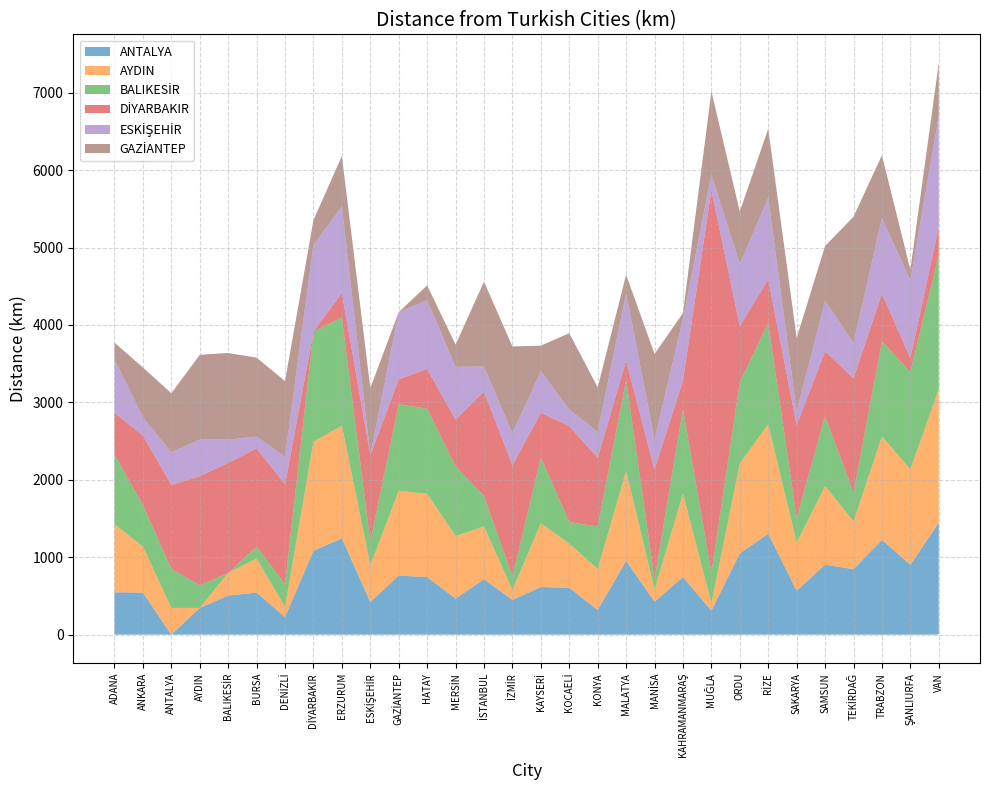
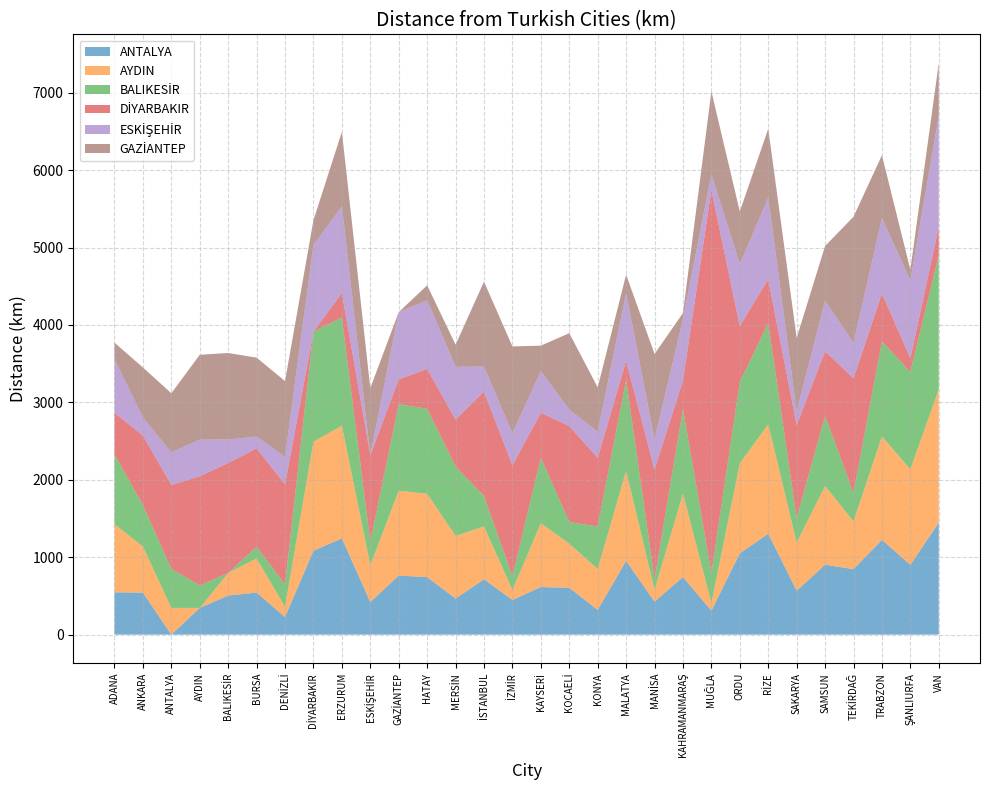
  {
    "ANTALYA": {
      "ADANA": 500,
      "ANKARA": 500,
      "ANTALYA": 0,
      "BALIKESİR": 500,
      "BURSA": 500,
      "DENİZLİ": 200,
      "DİYARBAKIR": 1100,
      "ERZURUM": 1200,
      "ESKİŞEHİR": 400,
      "GAZİANTEP": 800,
      "HATAY": 700,
      "MERSİN": 500,
      "İSTANBUL": 700,
      "İZMİR": 400,
      "KAYSERİ": 600,
      "KOCAELİ": 600,
      "KONYA": 300,
      "MALATYA": 1000,
      "MANİSA": 400,
      "KAHRAMANMARAŞ": 700,
      "MUĞLA": 300,
      "ORDU": 1100,
      "RİZE": 1300,
      "SAKARYA": 600,
      "SAMSUN": 900,
      "TEKİRDAĞ": 800,
      "TRABZON": 1200,
      "ŞANLIURFA": 900,
      "VAN": 1400
    },
    "AYDIN": {
      "ADANA": 900,
      "ANKARA": 600,
      "ANTALYA": 300,
      "BURSA": 400,
      "DENİZLİ": 100,
      "DİYARBAKIR": 1400,
      "ERZURUM": 1500,
      "ESKİŞEHİR": 500,
      "GAZİANTEP": 1100,
      "HATAY": 1100,
      "MERSİN": 800,
      "İSTANBUL": 700,
      "İZMİR": 100,
      "KAYSERİ": 800,
      "KOCAELİ": 600,
      "KONYA": 500,
      "MALATYA": 1200,
      "MANİSA": 200,
      "KAHRAMANMARAŞ": 1100,
      "MUĞLA": 100,
      "ORDU": 1200,
      "RİZE": 1400,
      "SAKARYA": 600,
      "SAMSUN": 1000,
      "TEKİRDAĞ": 600,
      "TRABZON": 1300,
      "ŞANLIURFA": 1200,
      "VAN": 1700
    },
    "BALIKESİR": {
      "ADANA": 900,
      "ANKARA": 500,
      "ANTALYA": 500,
      "AYDIN": 300,
      "BURSA": 200,
      "DENİZLİ": 300,
      "ERZURUM": 1400,
      "ESKİŞEHİR": 300,
      "GAZİANTEP": 1100,
      "HATAY": 1100,
      "MERSİN": 900,
      "İSTANBUL": 400,
      "İZMİR": 200,
      "KAYSERİ": 800,
      "KOCAELİ": 300,
      "KONYA": 600,
      "MALATYA": 1200,
      "MANİSA": 100,
      "KAHRAMANMARAŞ": 1100,
      "MUĞLA": 400,
      "ORDU": 1100,
      "RİZE": 1300,
      "SAKARYA": 300,
      "SAMSUN": 900,
      "TEKİRDAĞ": 400,
      "TRABZON": 1200,
      "ŞANLIURFA": 1300,
      "VAN": 1700
    },
    "DİYARBAKIR": {
      "ADANA": 500,
      "ANKARA": 900,
      "ANTALYA": 1100,
      "AYDIN": 1400,
      "BALIKESİR": 1400,
      "BURSA": 1300,
      "DENİZLİ": 1300,
      "ERZURUM": 300,
      "GAZİANTEP": 300,
      "HATAY": 500,
      "MERSİN": 600,
      "İSTANBUL": 1300,
      "İZMİR": 1400,
      "KAYSERİ": 600,
      "KOCAELİ": 1200,
      "KONYA": 900,
      "MALATYA": 200,
      "MANİSA": 1400,
      "KAHRAMANMARAŞ": 400,
      "MUĞLA": 4900,
      "ORDU": 700,
      "RİZE": 600,
      "SAKARYA": 1200,
      "SAMSUN": 800,
      "TEKİRDAĞ": 1500,
      "TRABZON": 600,
      "ŞANLIURFA": 200,
      "VAN": 400
    },
    "ESKİŞEHİR": {
      "ADANA": 700,
      "ANKARA": 200,
      "ANTALYA": 400,
      "AYDIN": 500,
      "BALIKESİR": 300,
      "BURSA": 200,
      "DENİZLİ": 400,
      "DİYARBAKIR": 1100,
      "ERZURUM": 1100,
      "HATAY": 900,
      "MERSİN": 700,
      "İSTANBUL": 300,
      "İZMİR": 400,
      "KAYSERİ": 500,
      "KOCAELİ": 200,
      "KONYA": 300,
      "MALATYA": 900,
      "MANİSA": 400,
      "KAHRAMANMARAŞ": 800,
      "MUĞLA": 200,
      "ORDU": 800,
      "RİZE": 1100,
      "SAKARYA": 200,
      "SAMSUN": 700,
      "TEKİRDAĞ": 500,
      "TRABZON": 1000,
      "ŞANLIURFA": 1000,
      "VAN": 1400
    },
    "GAZİANTEP": {
      "ADANA": 200,
      "ANKARA": 600,
      "ANTALYA": 800,
      "AYDIN": 1100,
      "BALIKESİR": 1100,
      "BURSA": 1000,
      "DENİZLİ": 1000,
      "DİYARBAKIR": 300,
-     "ERZURUM": 700,
+     "ERZURUM": 1000,
      "ESKİŞEHİR": 900,
      "HATAY": 200,
      "MERSİN": 300,
      "İSTANBUL": 1100,
      "İZMİR": 1100,
      "KAYSERİ": 300,
      "KOCAELİ": 1000,
      "KONYA": 600,
      "MALATYA": 200,
      "MANİSA": 1100,
      "KAHRAMANMARAŞ": 100,
      "MUĞLA": 1100,
      "ORDU": 700,
      "RİZE": 900,
      "SAKARYA": 1000,
      "SAMSUN": 700,
      "TEKİRDAĞ": 1600,
      "TRABZON": 800,
      "ŞANLIURFA": 100,
      "VAN": 700
    }
  }
